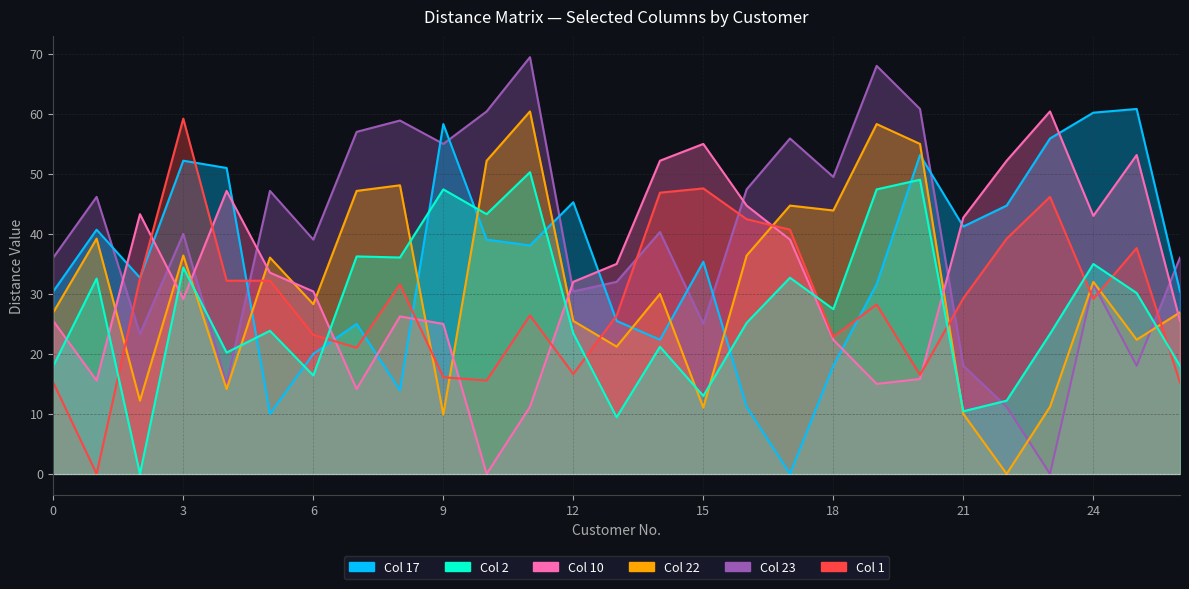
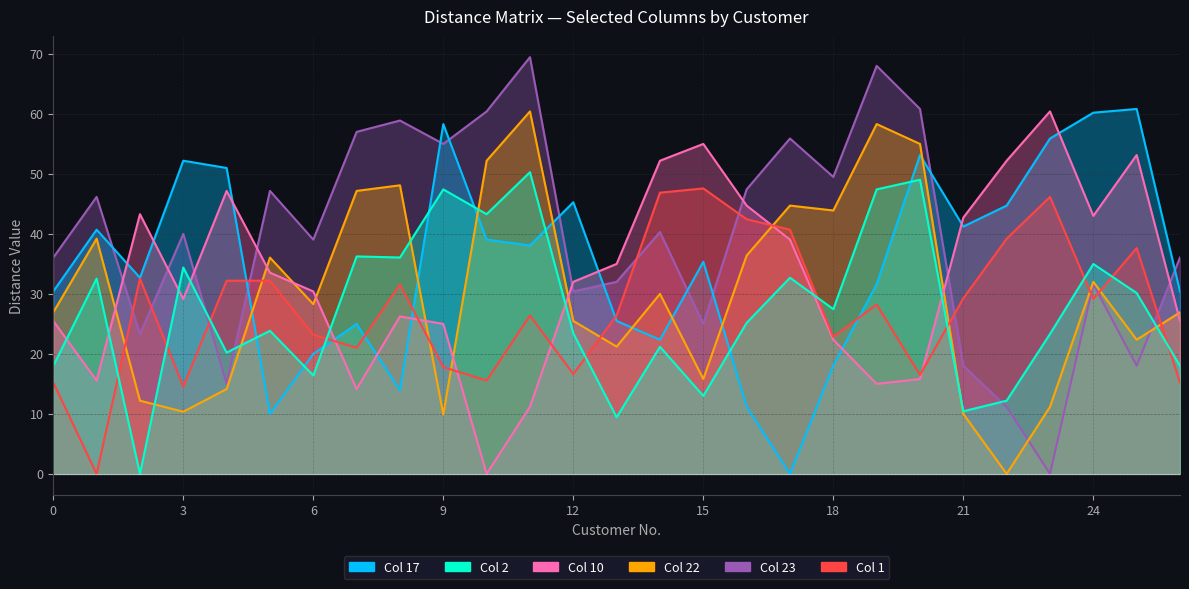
  {
    "Col 22": {
      "0": 27,
-     "3": 36,
+     "3": 10,
      "6": 28,
      "9": 10,
      "12": 25,
-     "15": 11,
+     "15": 16,
      "18": 44,
      "21": 10
    },
    "Col 1": {
      "0": 15,
-     "3": 59,
+     "3": 15,
      "6": 23,
-     "9": 16,
+     "9": 18,
      "12": 17,
      "15": 48,
      "18": 23,
      "21": 29,
      "24": 29
    }
  }
